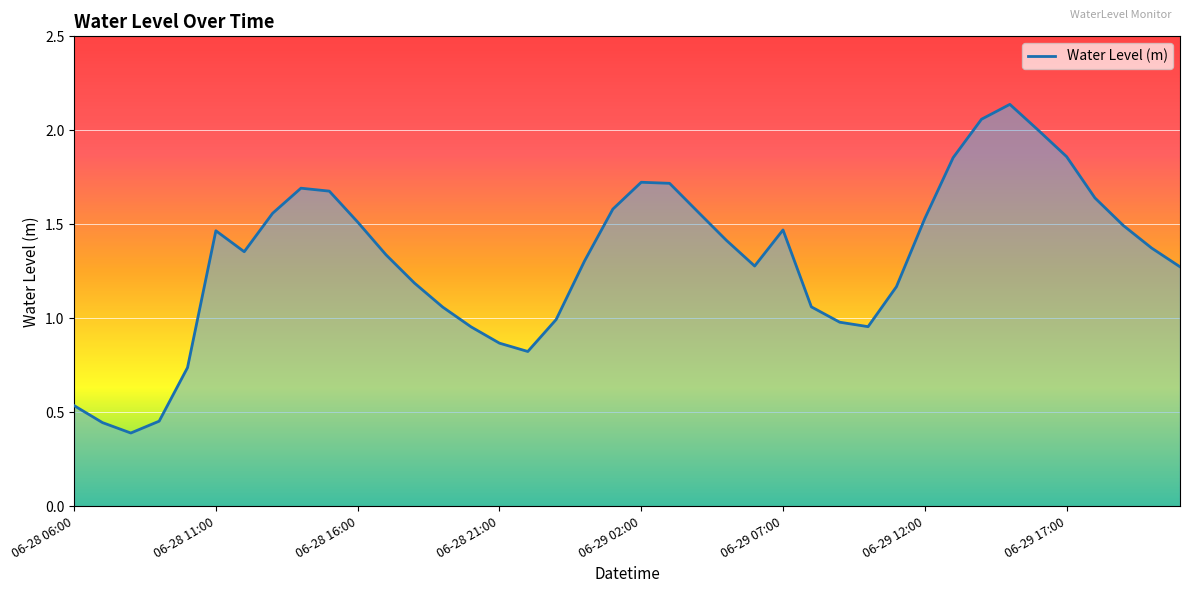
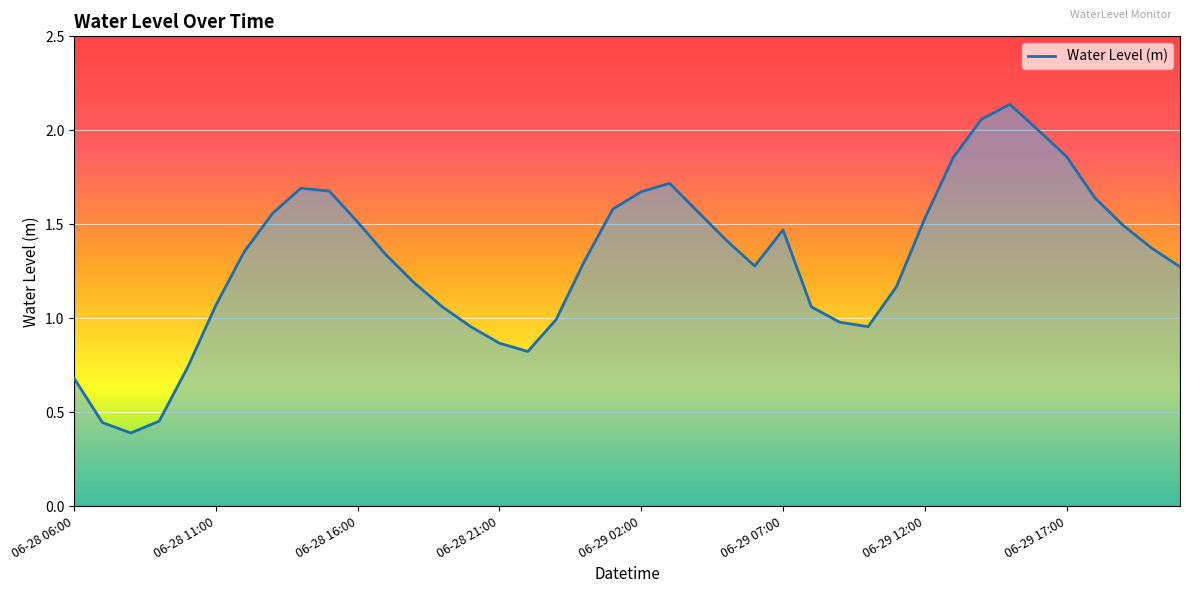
  {
-   "06-28 06:00": 0.54,
-   "06-28 11:00": 1.47,
+   "06-28 06:00": 0.68,
+   "06-28 11:00": 1.07,
    "06-28 16:00": 1.51,
    "06-28 21:00": 0.87,
-   "06-29 02:00": 1.72,
+   "06-29 02:00": 1.67,
    "06-29 07:00": 1.47,
    "06-29 12:00": 1.53,
    "06-29 17:00": 1.86
  }
